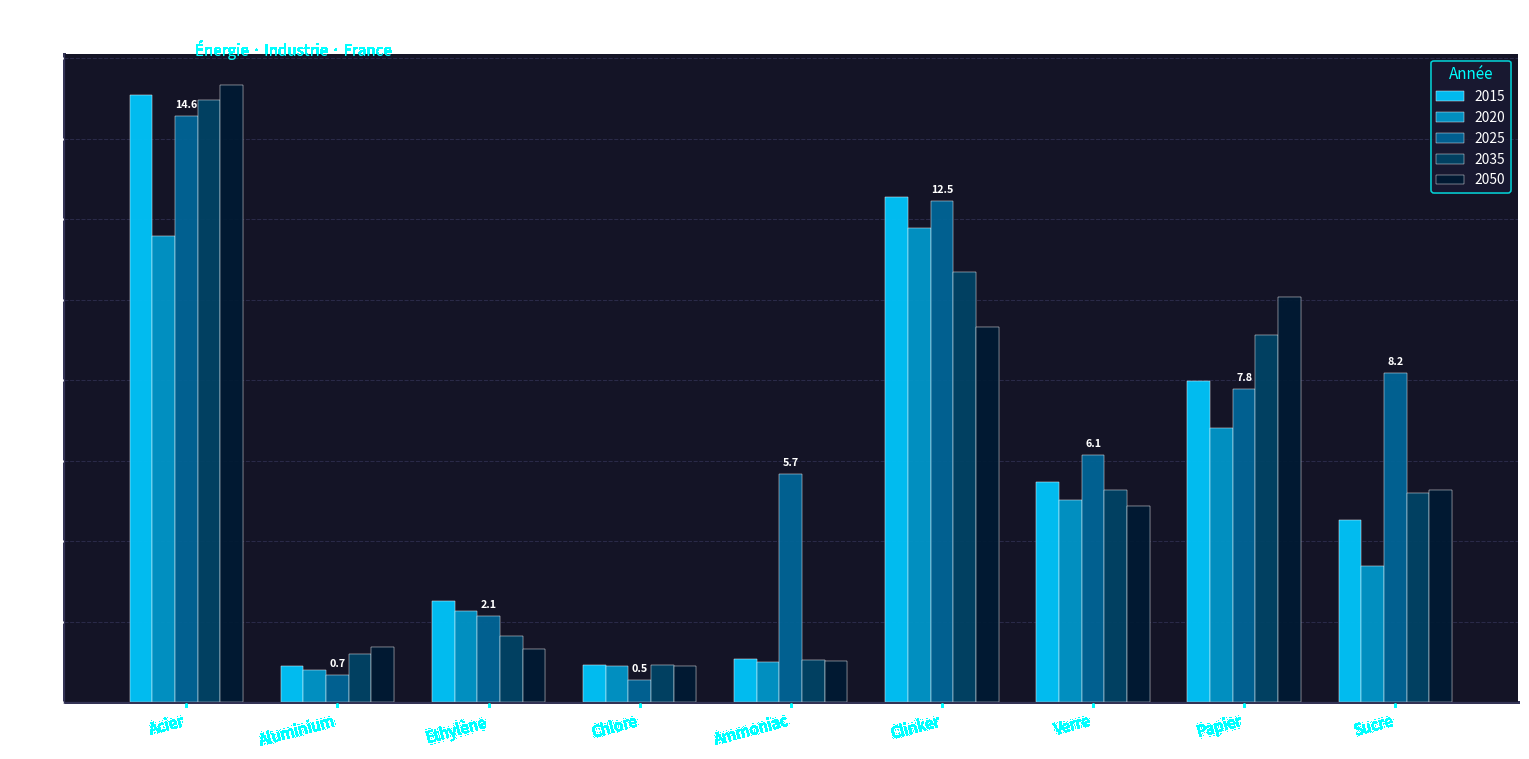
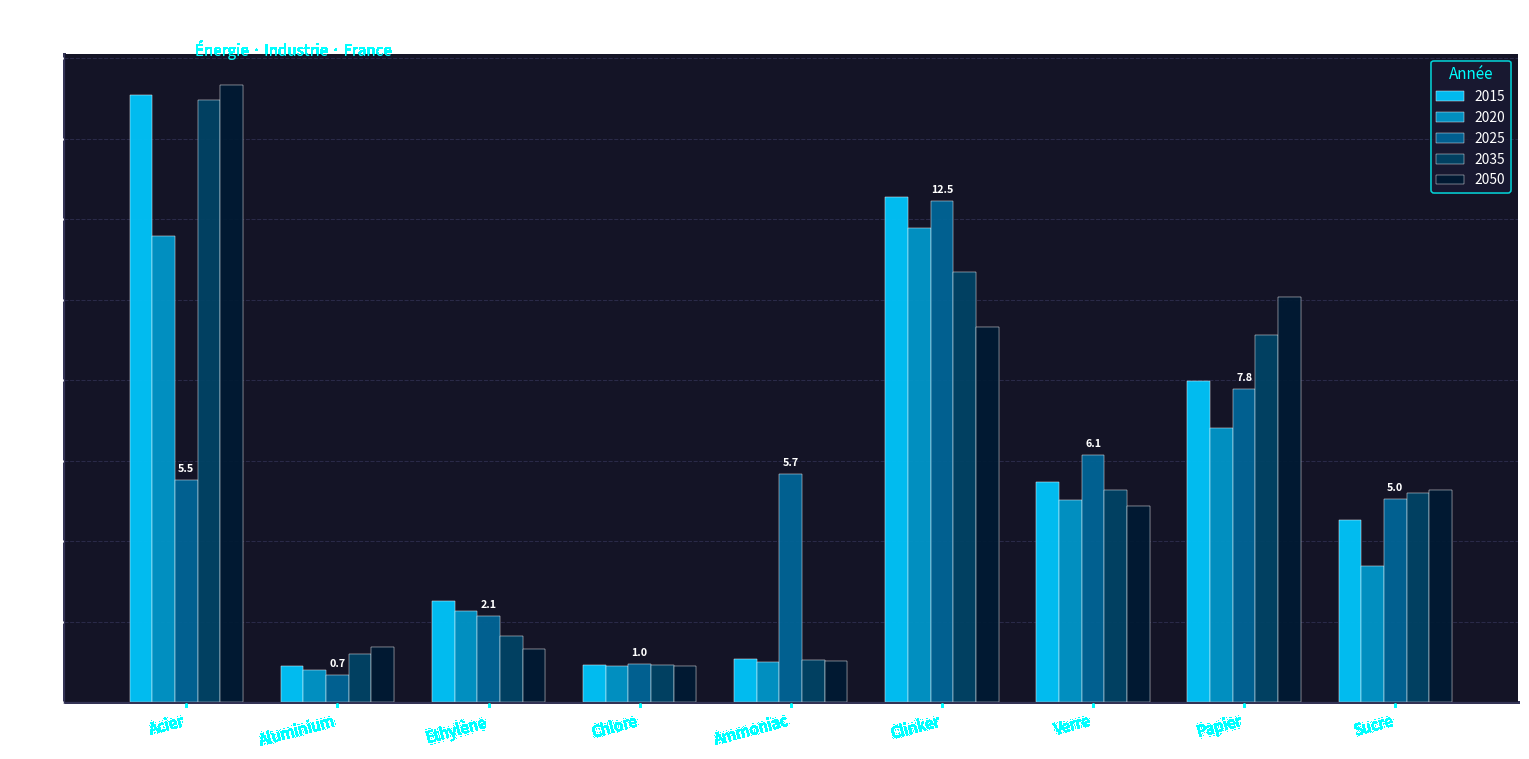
  {
    "2025": {
-     "Acier": 14.6,
+     "Acier": 5.5,
      "Aluminium": 0.7,
      "Ethylène": 2.1,
-     "Chlore": 0.5,
+     "Chlore": 1.0,
      "Ammoniac": 5.7,
      "Clinker": 12.5,
      "Verre": 6.1,
      "Papier": 7.8,
-     "Sucre": 8.2
+     "Sucre": 5.0
    }
  }
